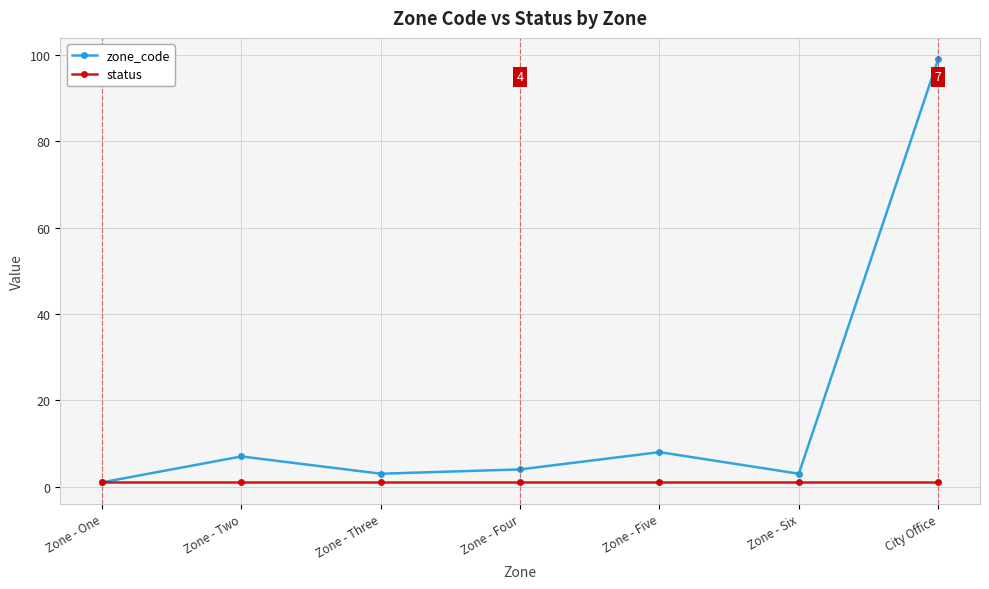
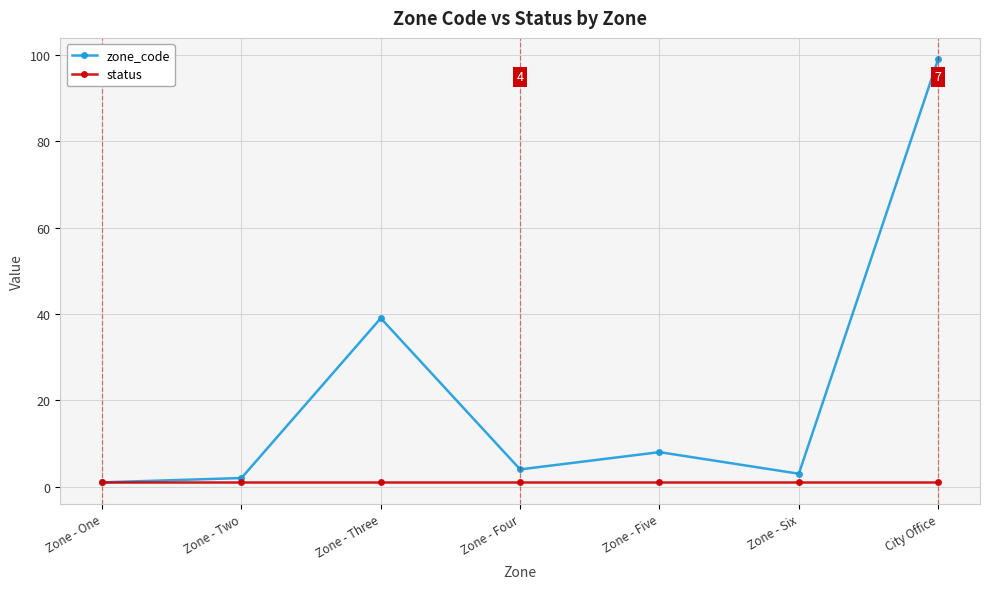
  {
    "zone_code": {
-     "Zone - Two": 7,
-     "Zone - Three": 3,
+     "Zone - Two": 2,
+     "Zone - Three": 39,
      "Zone - Four": 4,
      "Zone - Five": 8,
      "Zone - Six": 3
    },
    "status": {
      "Zone - Two": 1,
      "Zone - Three": 1,
      "Zone - Four": 1,
      "Zone - Five": 1,
      "Zone - Six": 1,
      "City Office": 1
    }
  }
